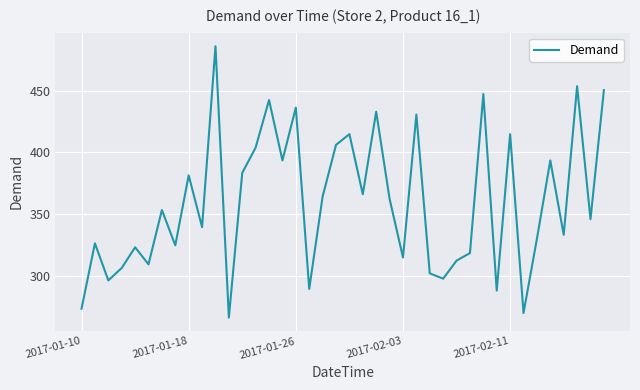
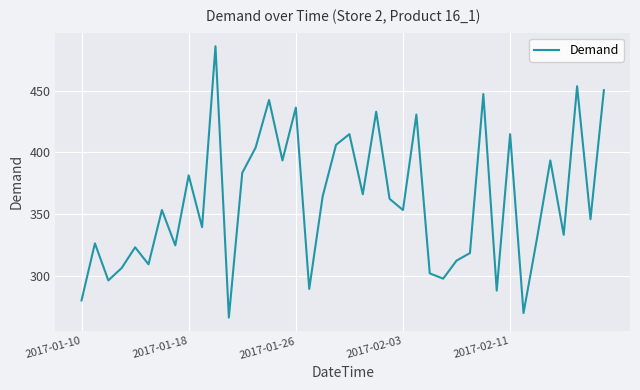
  {
-   "2017-01-10": 273,
+   "2017-01-10": 280,
    "2017-01-18": 381,
    "2017-01-26": 436,
-   "2017-02-03": 315,
+   "2017-02-03": 353,
    "2017-02-11": 415
  }
